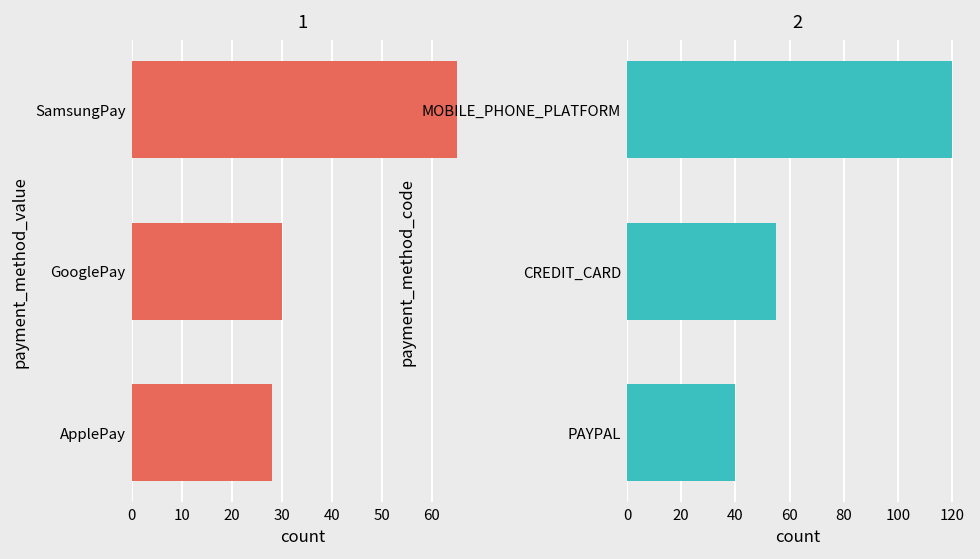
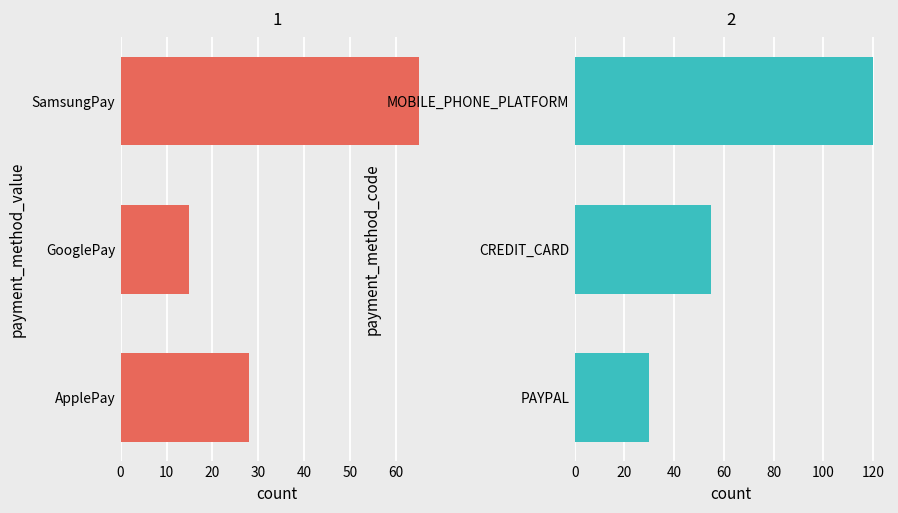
  {
    "1": {
      "SamsungPay": 65,
-     "GooglePay": 30,
+     "GooglePay": 15,
      "ApplePay": 28
    },
    "2": {
      "CREDIT_CARD": 55,
-     "PAYPAL": 40
+     "PAYPAL": 30
    }
  }
